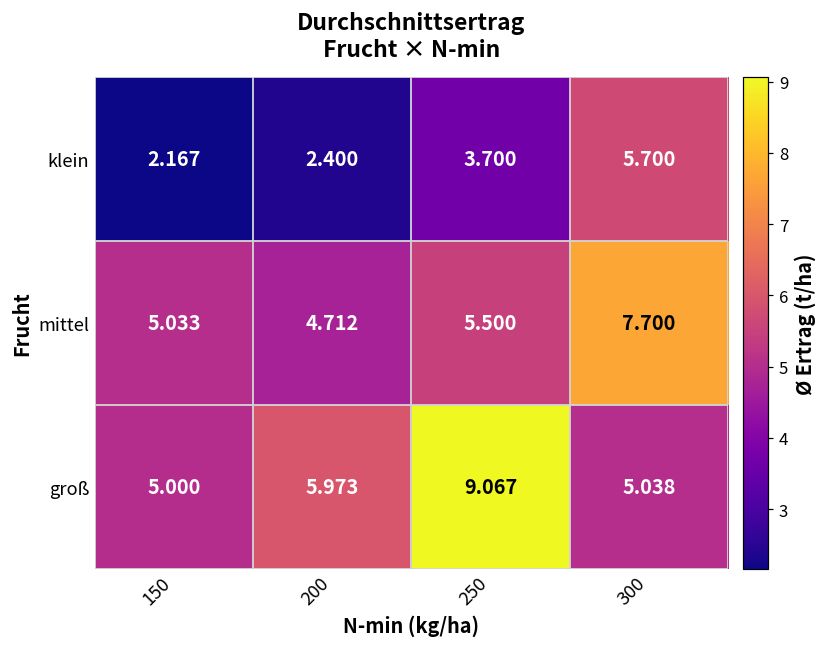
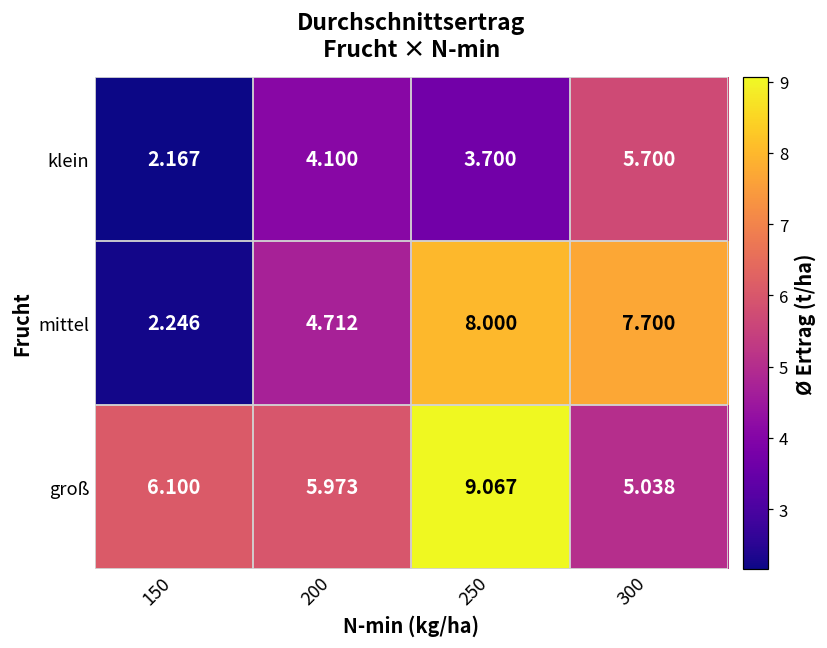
  {
    "klein": {
      "150": 2.167,
-     "200": 2.400,
+     "200": 4.100,
      "250": 3.700,
      "300": 5.700
    },
    "mittel": {
-     "150": 5.033,
+     "150": 2.246,
      "200": 4.712,
-     "250": 5.500,
+     "250": 8.000,
      "300": 7.700
    },
    "groß": {
-     "150": 5.000,
+     "150": 6.100,
      "200": 5.973,
      "250": 9.067,
      "300": 5.038
    }
  }
